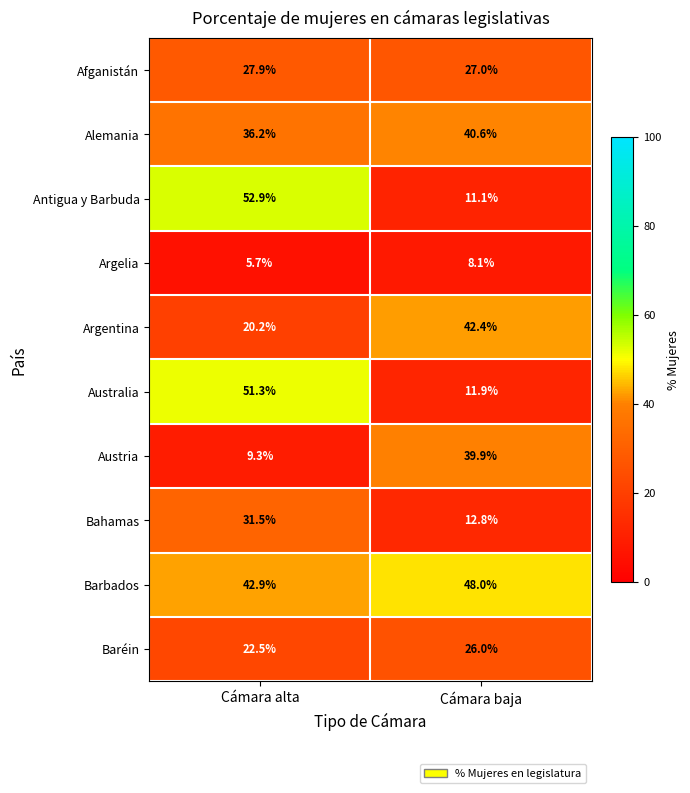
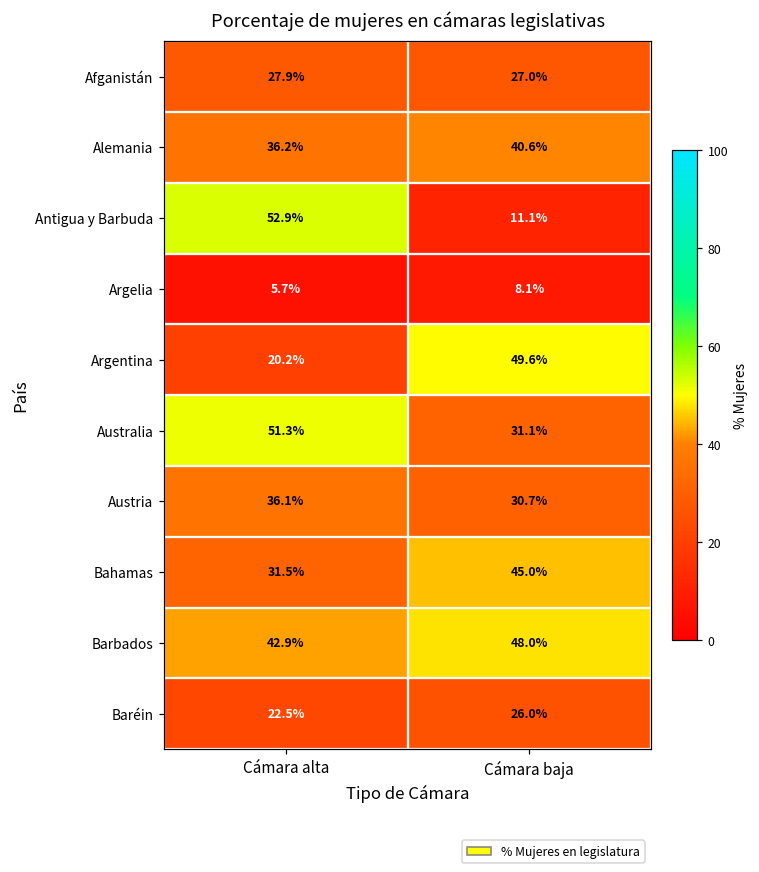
  {
    "Afganistán": {
      "Cámara alta": "27.9%",
      "Cámara baja": "27.0%"
    },
    "Alemania": {
      "Cámara alta": "36.2%",
      "Cámara baja": "40.6%"
    },
    "Antigua y Barbuda": {
      "Cámara alta": "52.9%",
      "Cámara baja": "11.1%"
    },
    "Argelia": {
      "Cámara alta": "5.7%",
      "Cámara baja": "8.1%"
    },
    "Argentina": {
      "Cámara alta": "20.2%",
-     "Cámara baja": "42.4%"
+     "Cámara baja": "49.6%"
    },
    "Australia": {
      "Cámara alta": "51.3%",
-     "Cámara baja": "11.9%"
+     "Cámara baja": "31.1%"
    },
    "Austria": {
-     "Cámara alta": "9.3%",
-     "Cámara baja": "39.9%"
+     "Cámara alta": "36.1%",
+     "Cámara baja": "30.7%"
    },
    "Bahamas": {
      "Cámara alta": "31.5%",
-     "Cámara baja": "12.8%"
+     "Cámara baja": "45.0%"
    },
    "Barbados": {
      "Cámara alta": "42.9%",
      "Cámara baja": "48.0%"
    },
    "Baréin": {
      "Cámara alta": "22.5%",
      "Cámara baja": "26.0%"
    }
  }
